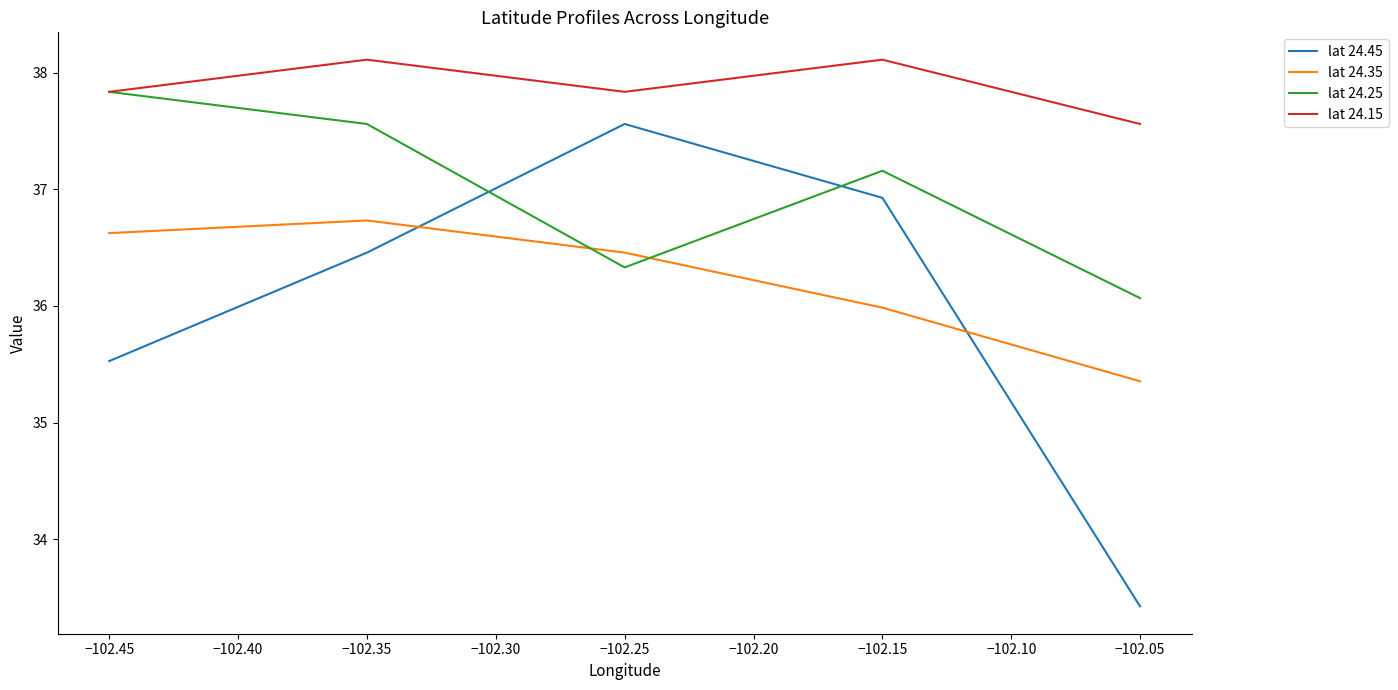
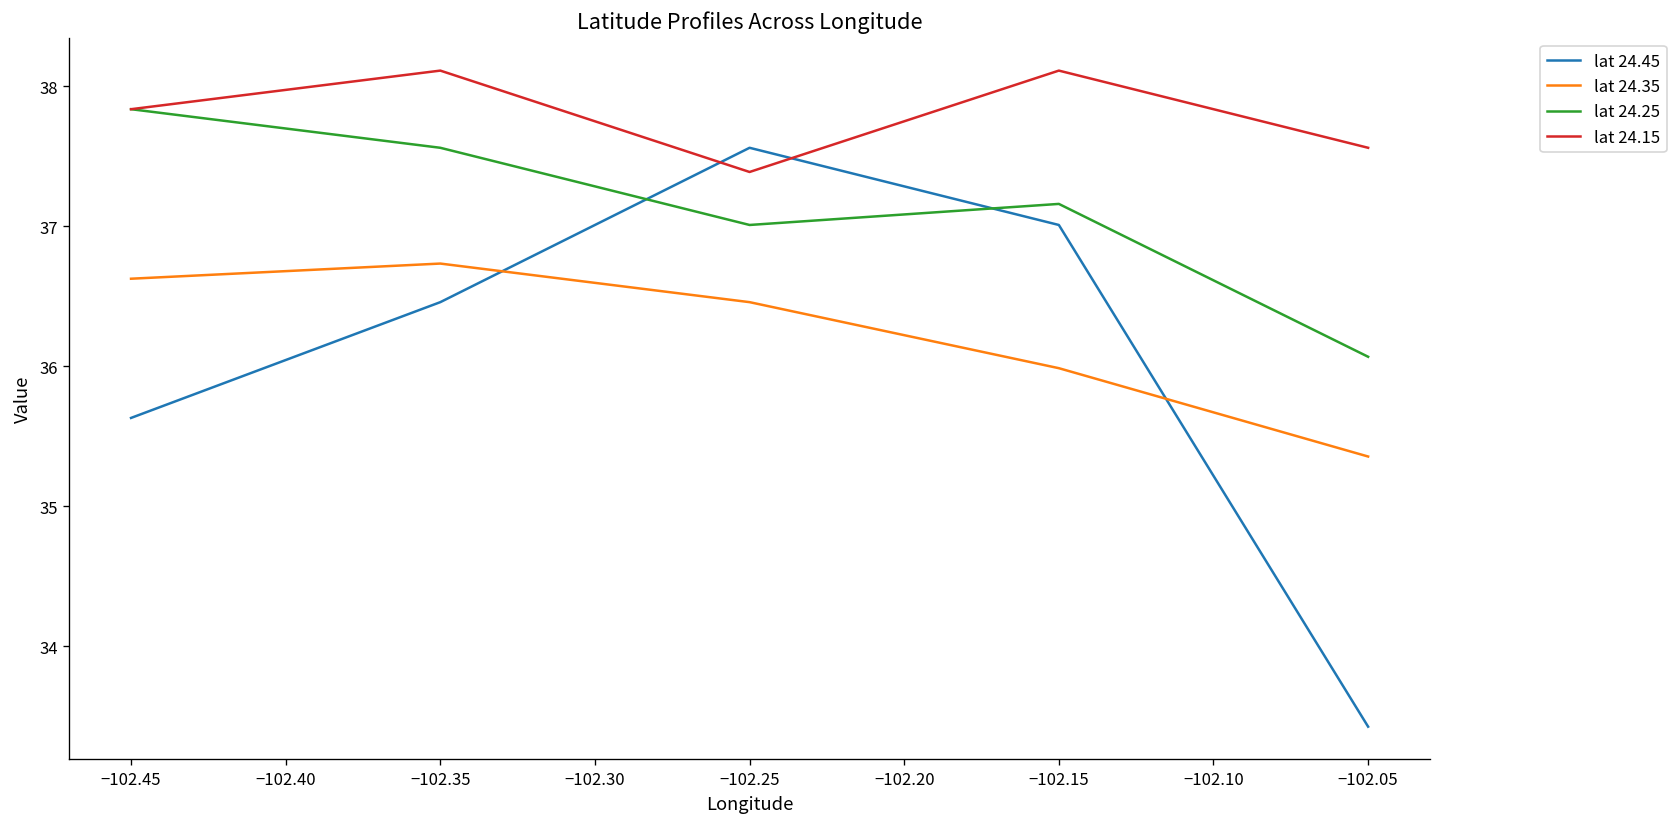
  {
    "lat 24.45": {
-     "−102.45": 35.53,
+     "−102.45": 35.63,
      "−102.35": 36.46,
      "−102.25": 37.56,
-     "−102.15": 36.93,
+     "−102.15": 37.01,
      "−102.05": 33.43
    },
    "lat 24.35": {
      "−102.45": 36.62,
      "−102.35": 36.73,
      "−102.25": 36.46,
      "−102.15": 35.99,
      "−102.05": 35.35
    },
    "lat 24.25": {
      "−102.35": 37.56,
-     "−102.25": 36.33,
+     "−102.25": 37.01,
      "−102.15": 37.16,
      "−102.05": 36.07
    },
    "lat 24.15": {
      "−102.35": 38.11,
-     "−102.25": 37.83,
+     "−102.25": 37.39,
      "−102.15": 38.11,
      "−102.05": 37.56
    }
  }
